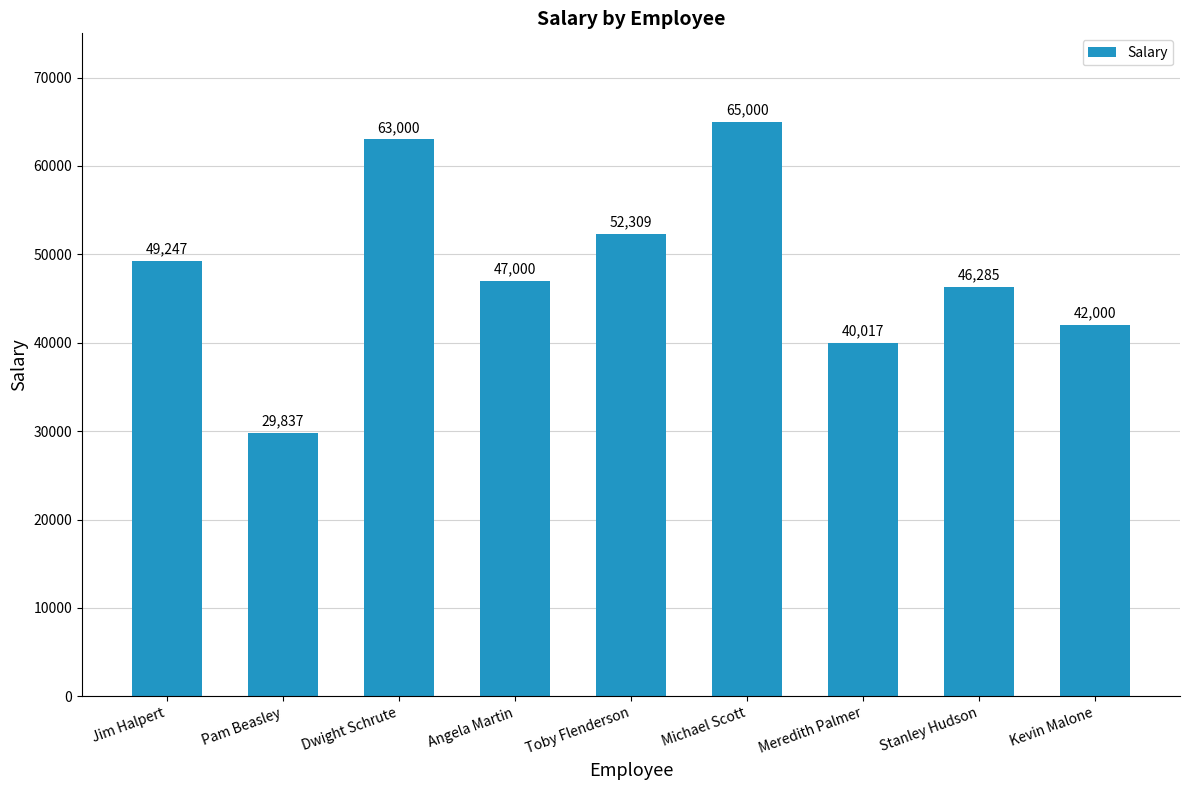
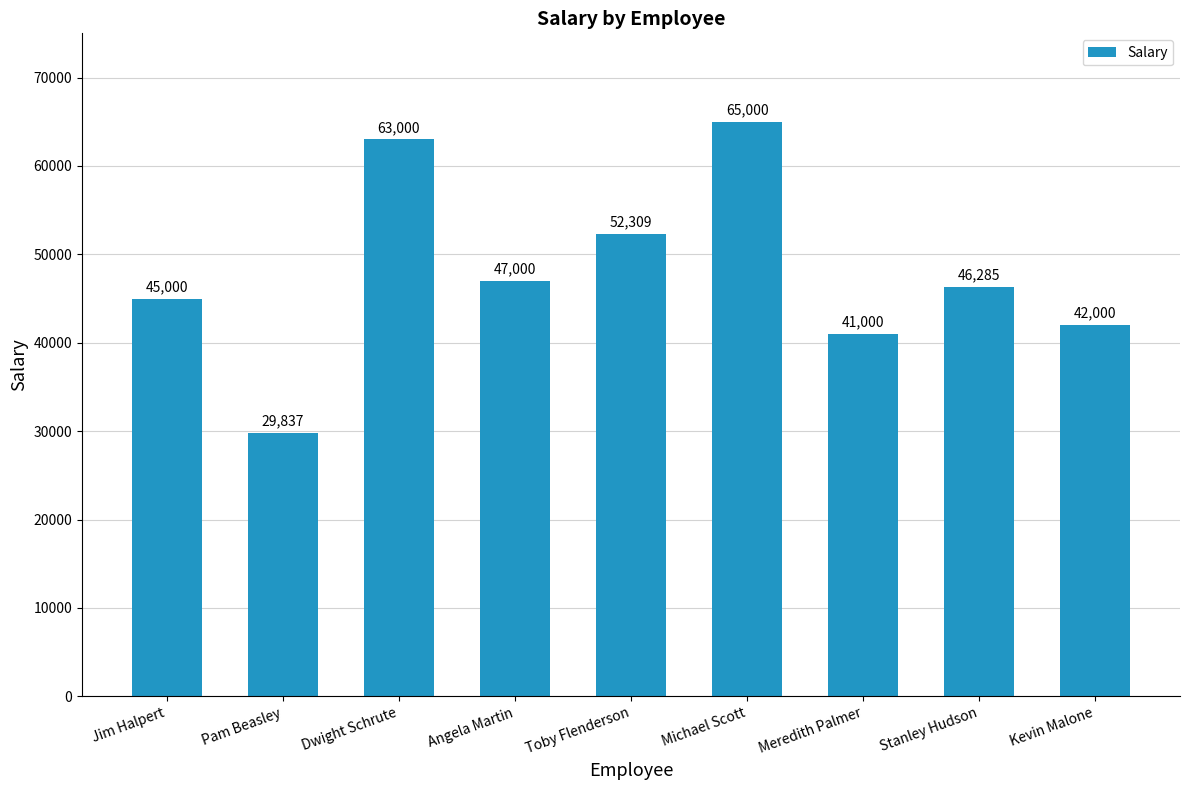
  {
-   "Jim Halpert": "49,247",
+   "Jim Halpert": "45,000",
    "Pam Beasley": "29,837",
    "Dwight Schrute": "63,000",
    "Angela Martin": "47,000",
    "Toby Flenderson": "52,309",
    "Michael Scott": "65,000",
-   "Meredith Palmer": "40,017",
+   "Meredith Palmer": "41,000",
    "Stanley Hudson": "46,285",
    "Kevin Malone": "42,000"
  }
